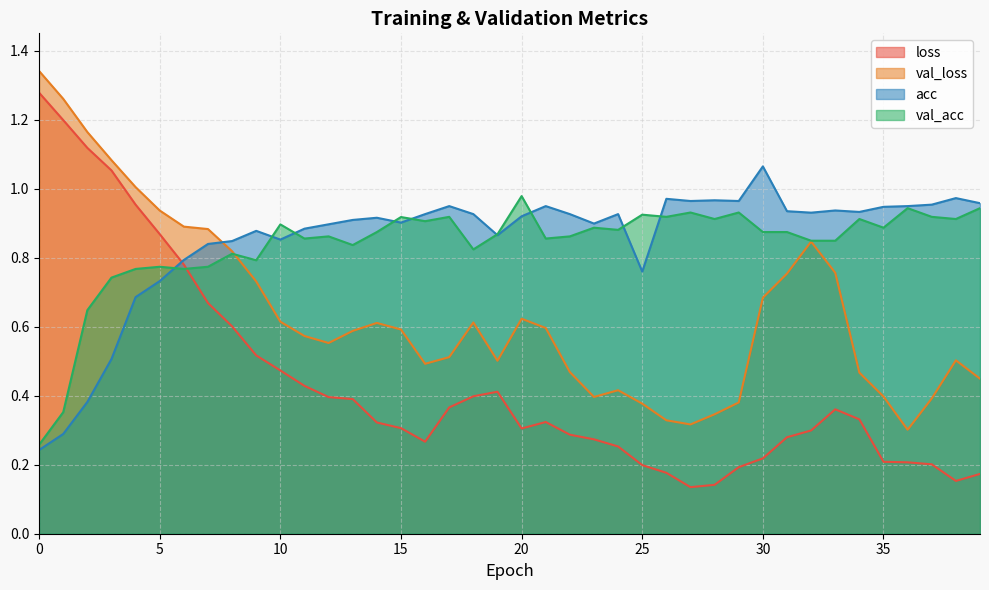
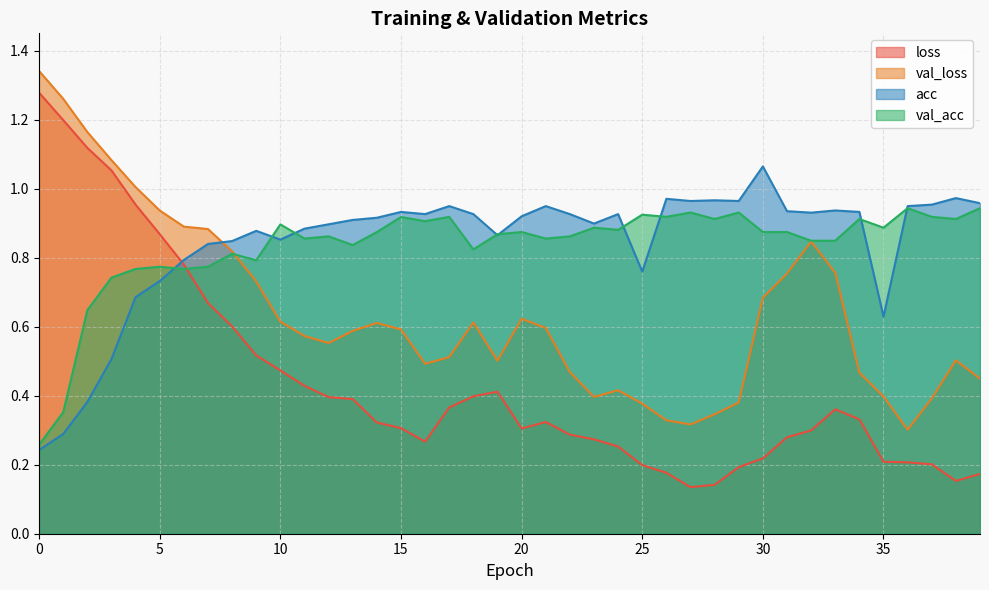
  {
    "acc": {
      "0": 0.24,
      "5": 0.73,
      "10": 0.85,
-     "15": 0.90,
+     "15": 0.93,
      "20": 0.92,
      "25": 0.76,
      "30": 1.06,
-     "35": 0.95
+     "35": 0.63
    },
    "val_acc": {
      "0": 0.26,
      "5": 0.77,
      "10": 0.90,
      "15": 0.92,
-     "20": 0.98,
+     "20": 0.87,
      "25": 0.92,
      "30": 0.87,
      "35": 0.89
    }
  }
